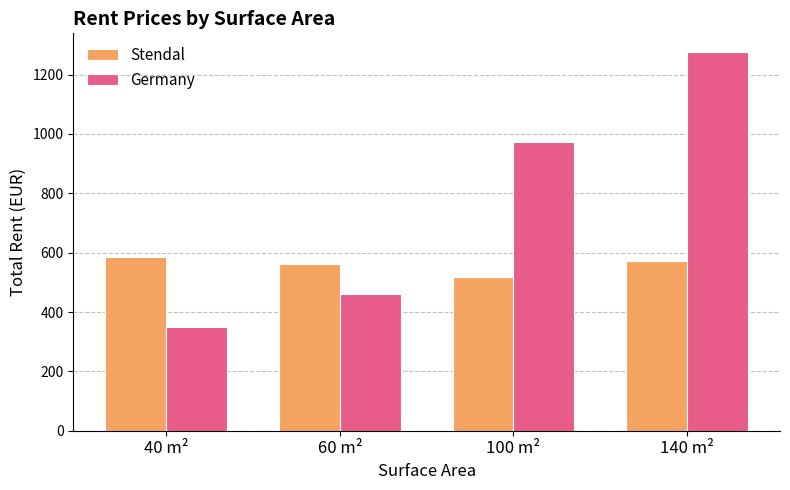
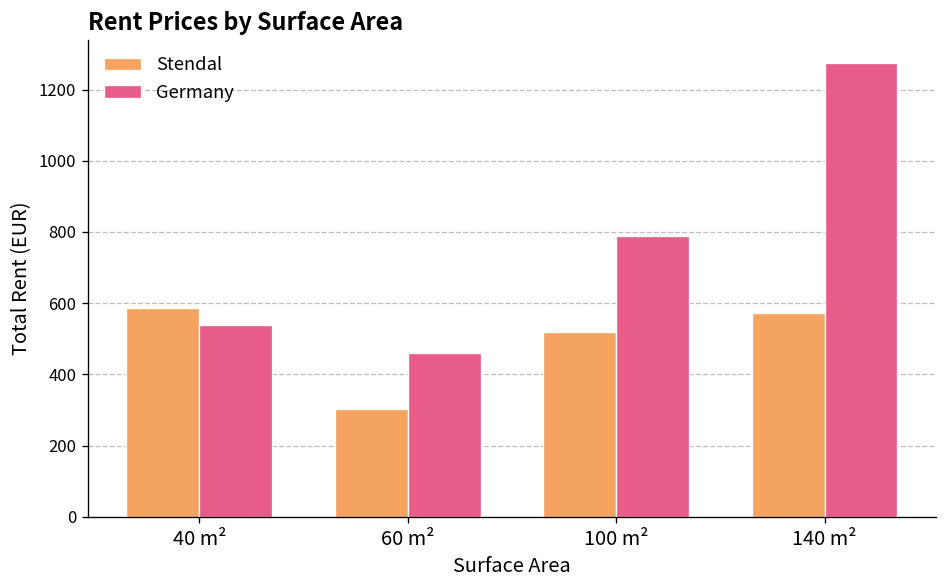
  {
    "Stendal": {
      "40 m²": 590,
-     "60 m²": 560,
+     "60 m²": 300,
      "100 m²": 520,
      "140 m²": 570
    },
    "Germany": {
-     "40 m²": 350,
+     "40 m²": 540,
      "60 m²": 460,
-     "100 m²": 970,
+     "100 m²": 790,
      "140 m²": 1280
    }
  }
